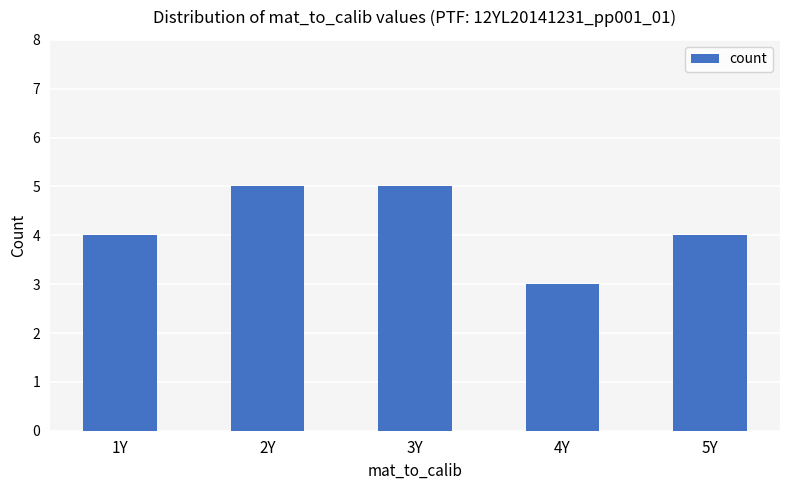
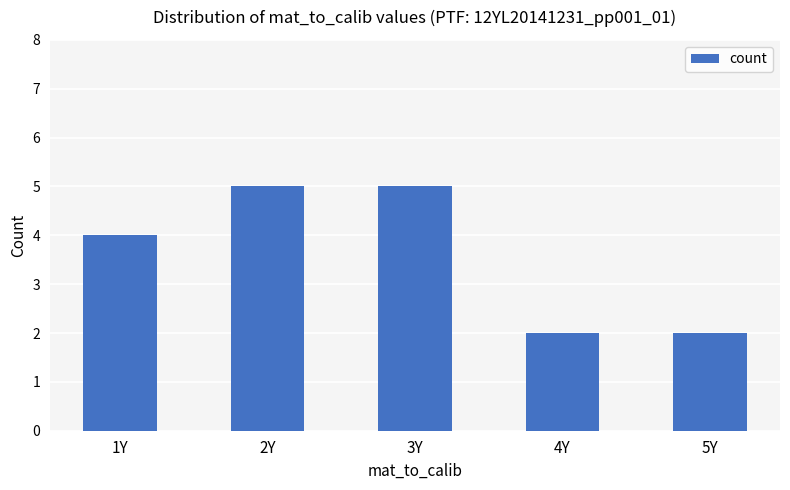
  {
    "1Y": 4,
    "2Y": 5,
    "3Y": 5,
-   "4Y": 3,
-   "5Y": 4
+   "4Y": 2,
+   "5Y": 2
  }
